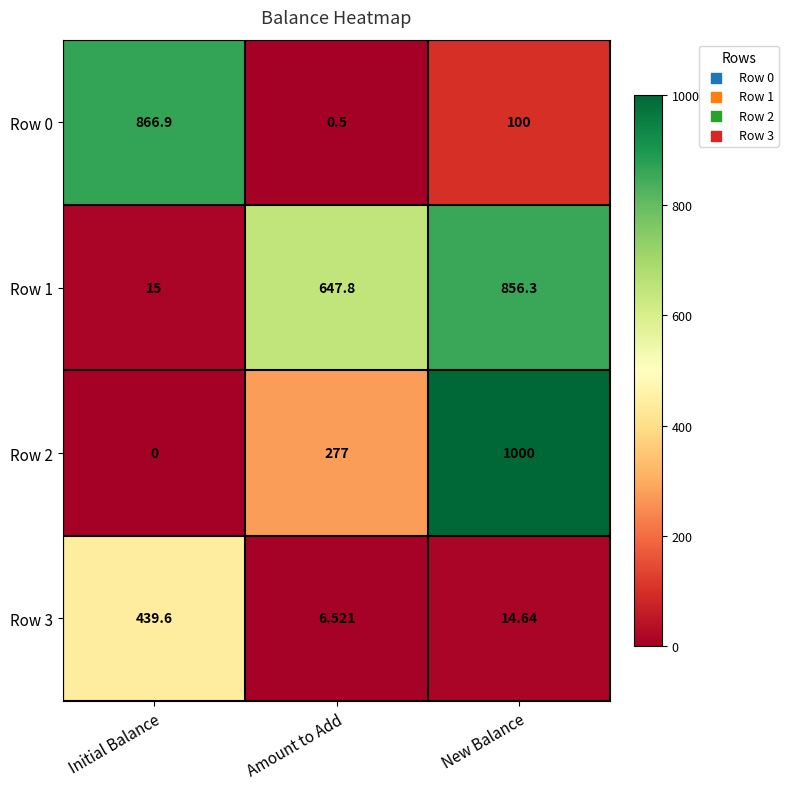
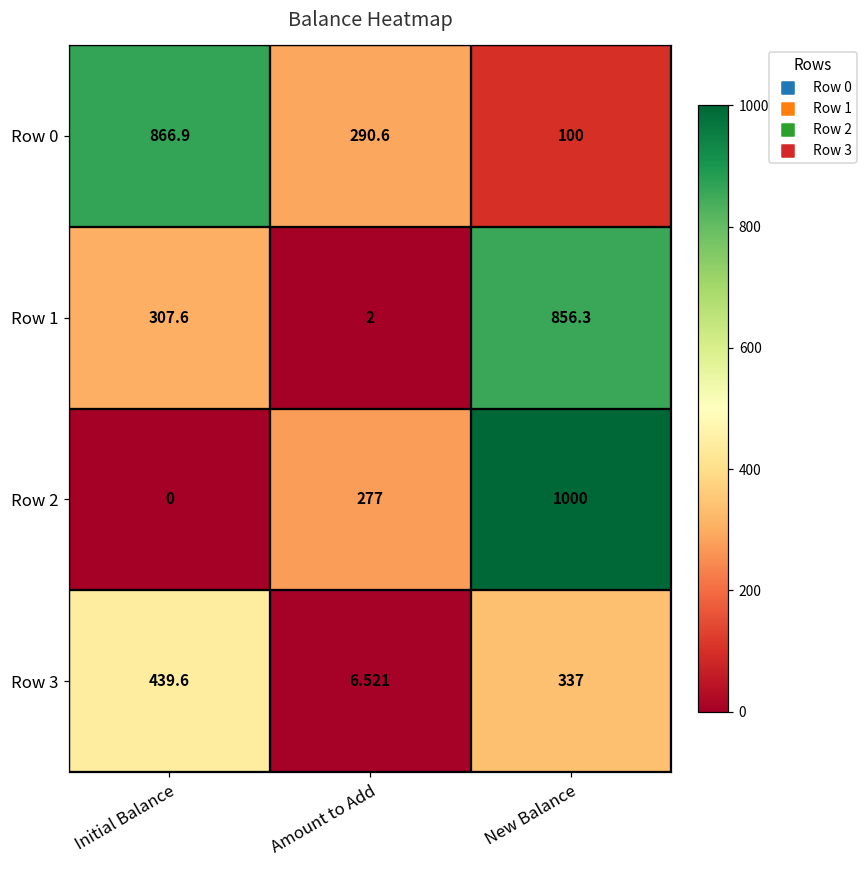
  {
    "Row 0": {
      "Initial Balance": 866.9,
-     "Amount to Add": 0.5,
+     "Amount to Add": 290.6,
      "New Balance": 100
    },
    "Row 1": {
-     "Initial Balance": 15,
-     "Amount to Add": 647.8,
+     "Initial Balance": 307.6,
+     "Amount to Add": 2,
      "New Balance": 856.3
    },
    "Row 2": {
      "Initial Balance": 0,
      "Amount to Add": 277,
      "New Balance": 1000
    },
    "Row 3": {
      "Initial Balance": 439.6,
      "Amount to Add": 6.521,
-     "New Balance": 14.64
+     "New Balance": 337
    }
  }
